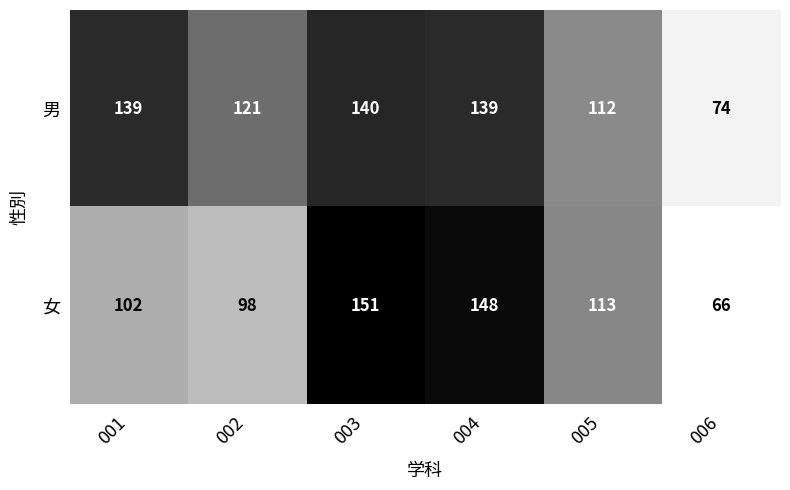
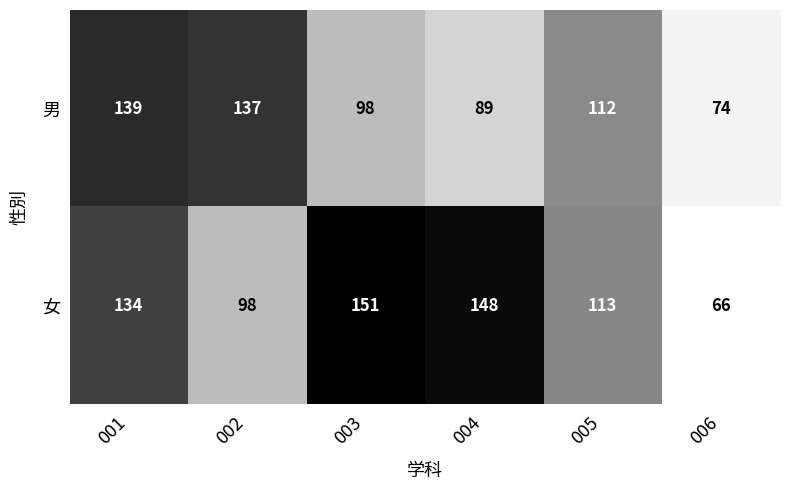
  {
    "男": {
      "001": 139,
-     "002": 121,
-     "003": 140,
-     "004": 139,
+     "002": 137,
+     "003": 98,
+     "004": 89,
      "005": 112,
      "006": 74
    },
    "女": {
-     "001": 102,
+     "001": 134,
      "002": 98,
      "003": 151,
      "004": 148,
      "005": 113,
      "006": 66
    }
  }
